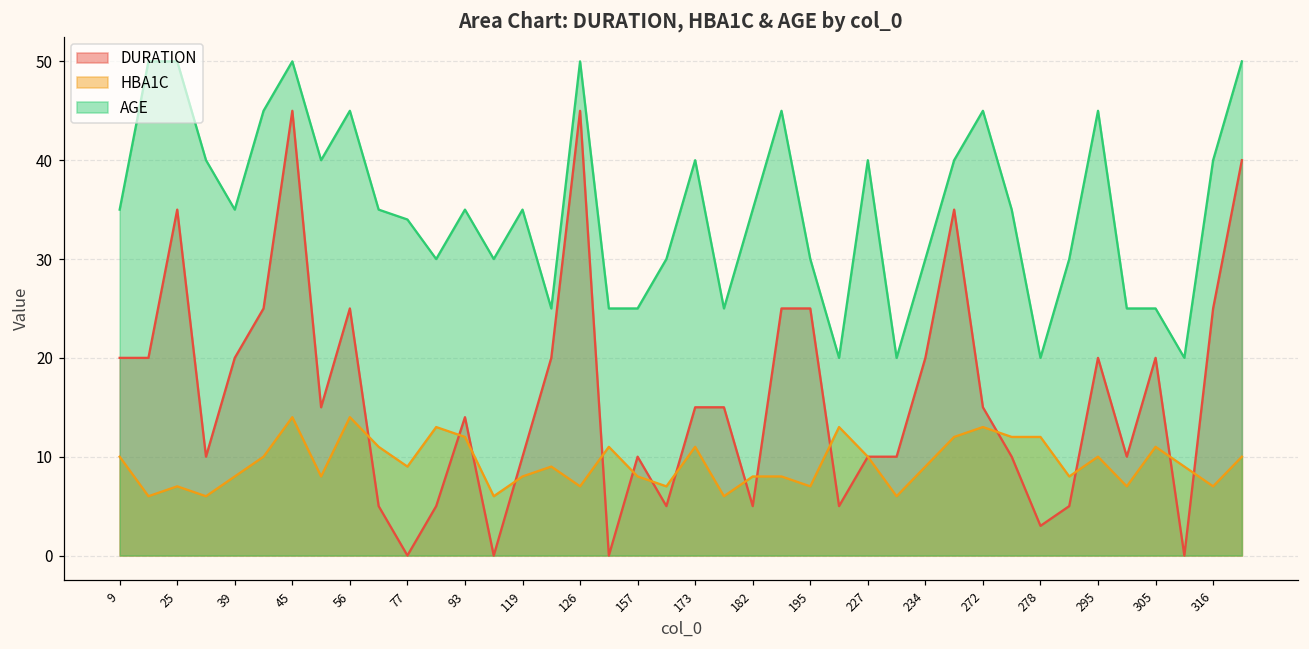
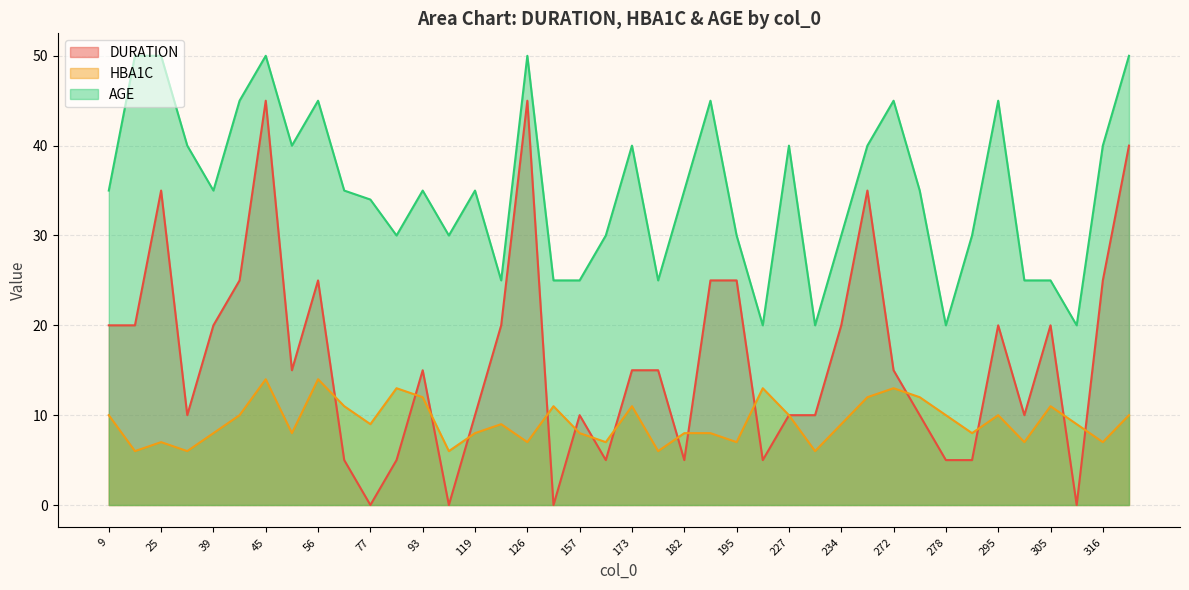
  {
    "DURATION": {
      "45": 45,
      "56": 25,
      "77": 0,
-     "93": 14,
+     "93": 15,
      "119": 10,
      "126": 45,
      "157": 10,
      "173": 15,
      "182": 5,
      "195": 25,
      "234": 20,
      "272": 15,
-     "278": 3,
+     "278": 5,
      "295": 20,
      "305": 20,
      "316": 25
    },
    "HBA1C": {
      "45": 14,
      "56": 14,
      "77": 9,
      "93": 12,
      "119": 8,
      "126": 7,
      "157": 8,
      "173": 11,
      "182": 8,
      "195": 7,
      "234": 9,
      "272": 13,
-     "278": 12,
+     "278": 10,
      "295": 10,
      "305": 11,
      "316": 7
    },
    "AGE": {
      "45": 50,
      "56": 45,
      "77": 34,
      "93": 35,
      "119": 35,
      "126": 50,
      "157": 25,
      "173": 40,
      "182": 35,
      "195": 30,
      "227": 40,
      "234": 30,
      "272": 45,
      "278": 20,
      "295": 45,
      "305": 25,
      "316": 40
    }
  }
